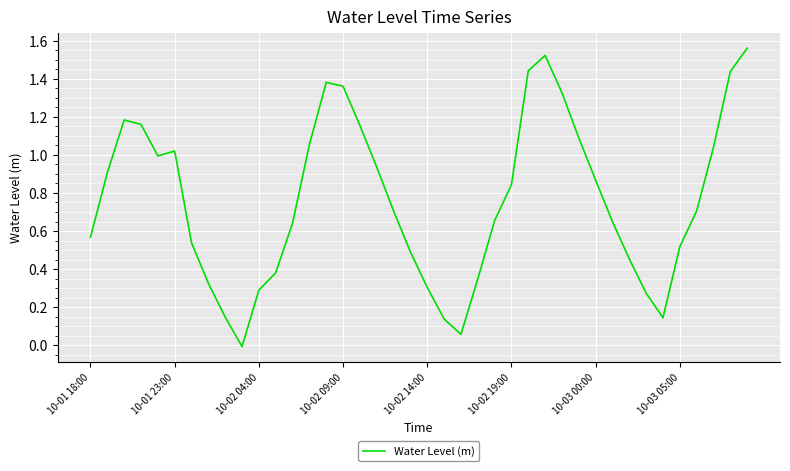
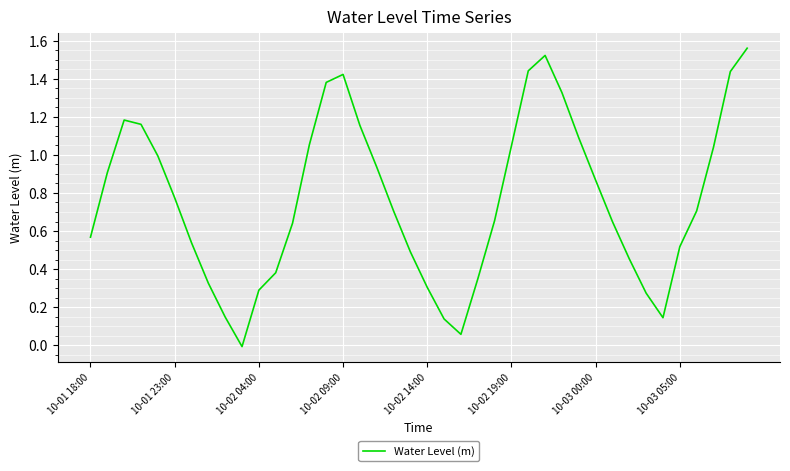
  {
    "10-01 18:00": 0.57,
-   "10-01 23:00": 1.02,
+   "10-01 23:00": 0.77,
    "10-02 04:00": 0.29,
-   "10-02 09:00": 1.36,
+   "10-02 09:00": 1.42,
    "10-02 14:00": 0.30,
-   "10-02 19:00": 0.84,
+   "10-02 19:00": 1.05,
    "10-03 00:00": 0.87,
    "10-03 05:00": 0.52
  }
